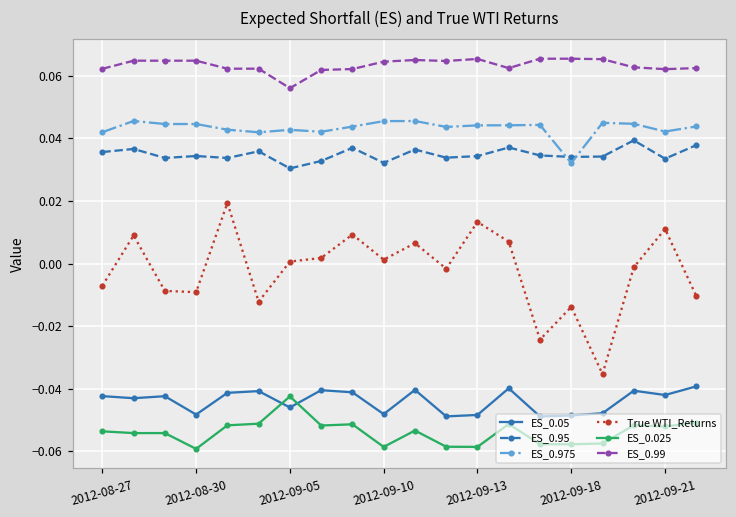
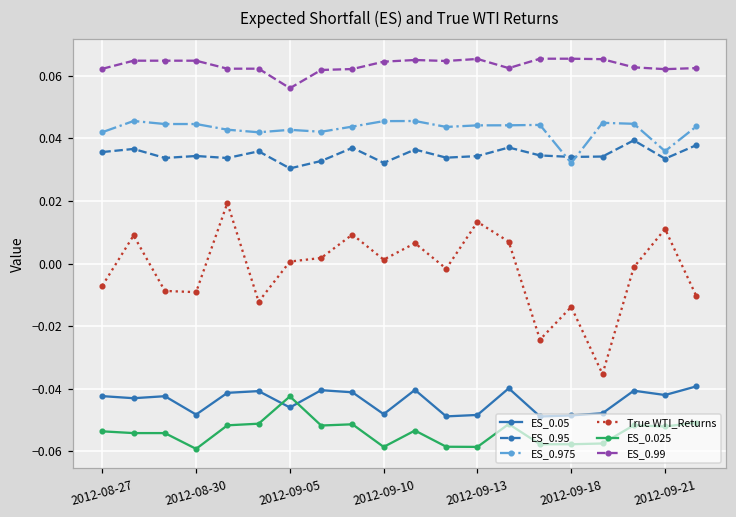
  {
    "ES_0.975": {
      "2012-08-27": 0.042,
      "2012-08-30": 0.045,
      "2012-09-05": 0.043,
      "2012-09-10": 0.046,
      "2012-09-13": 0.044,
      "2012-09-18": 0.032,
-     "2012-09-21": 0.042
+     "2012-09-21": 0.036
    },
    "True WTI_Returns": {
      "2012-08-27": -0.007,
      "2012-08-30": -0.009,
      "2012-09-05": 0.001,
      "2012-09-10": 0.001,
      "2012-09-13": 0.013,
      "2012-09-18": -0.014,
      "2012-09-21": 0.011
    },
    "ES_0.025": {
      "2012-08-27": -0.054,
      "2012-08-30": -0.059,
      "2012-09-05": -0.042,
      "2012-09-10": -0.059,
      "2012-09-13": -0.059
    },
    "ES_0.99": {
      "2012-08-27": 0.062,
      "2012-08-30": 0.065,
      "2012-09-05": 0.056,
      "2012-09-10": 0.065,
      "2012-09-13": 0.065,
      "2012-09-18": 0.065,
      "2012-09-21": 0.062
    }
  }
